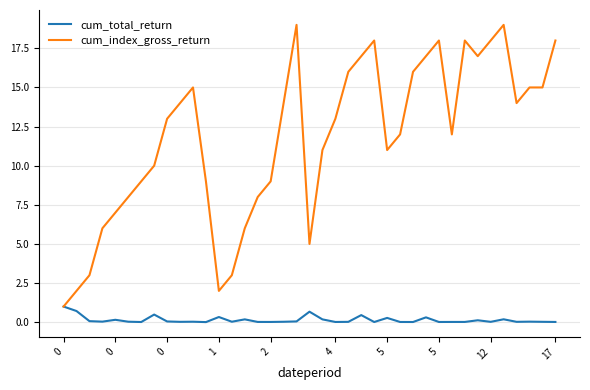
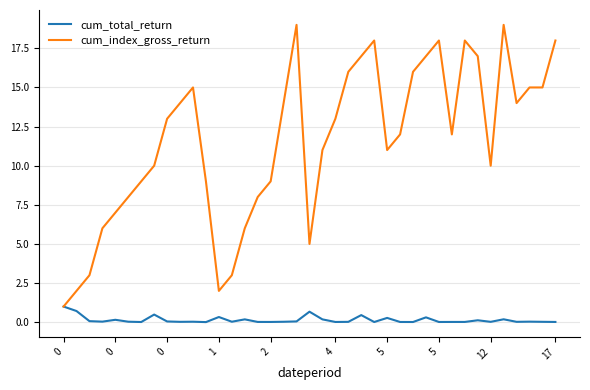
  {
    "cum_total_return": {
      "4": 0,
      "12": 0
    },
    "cum_index_gross_return": {
      "4": 13,
-     "12": 18
+     "12": 10
    }
  }
